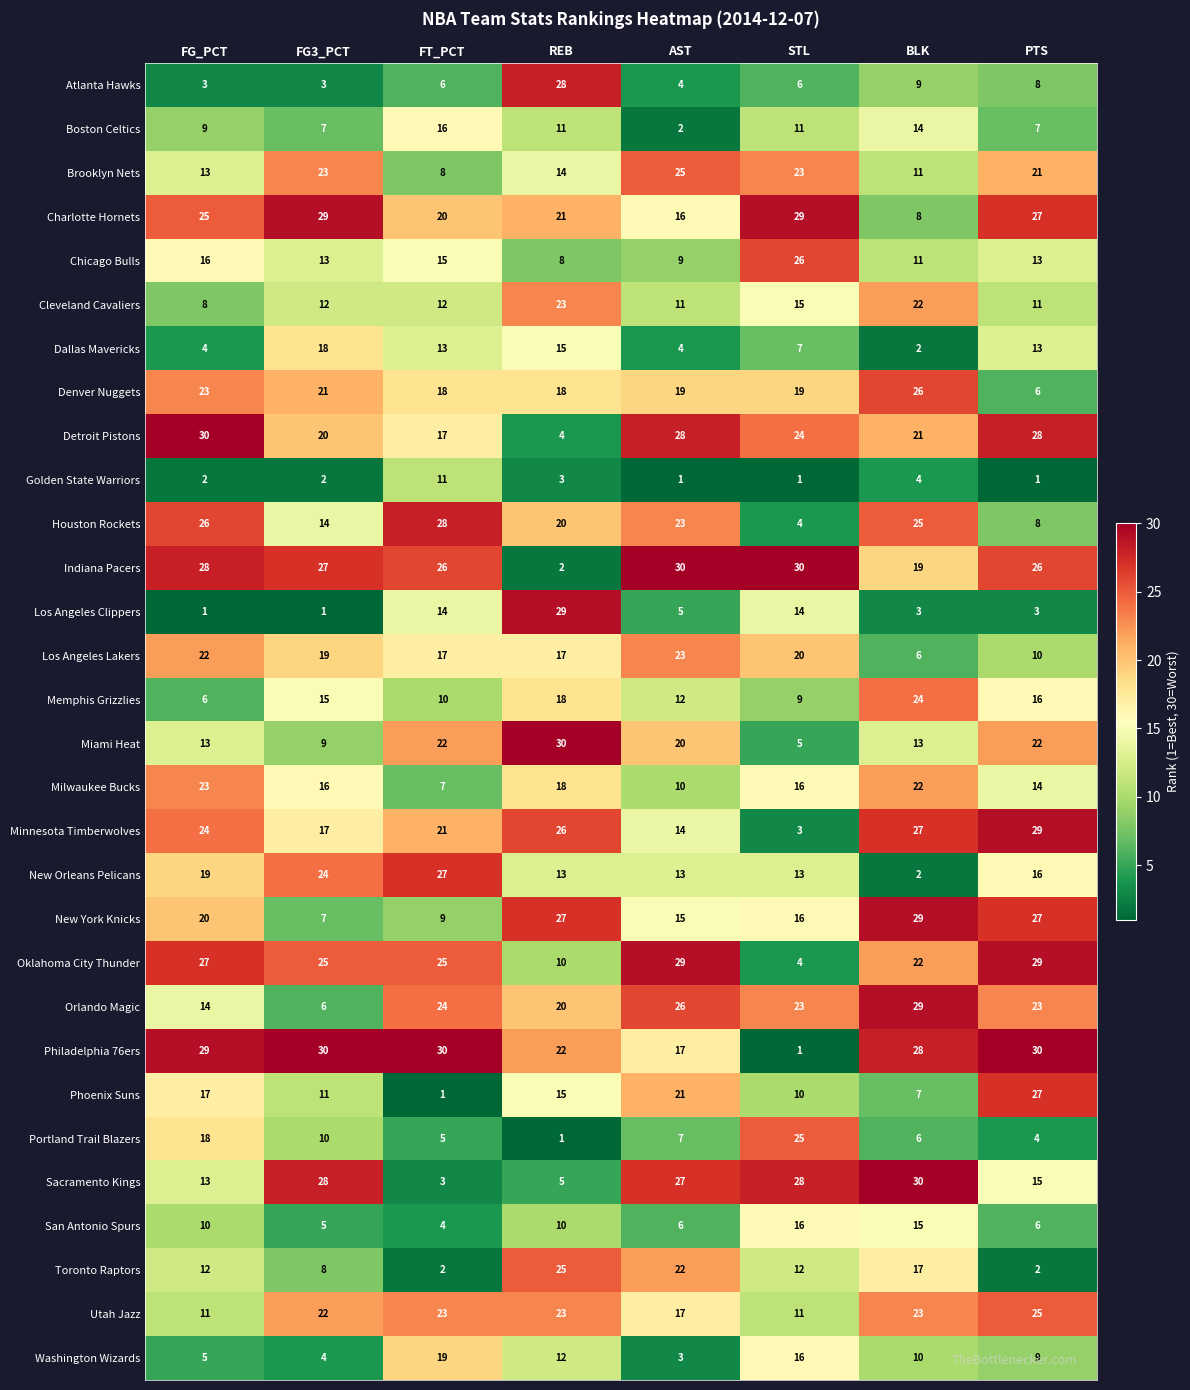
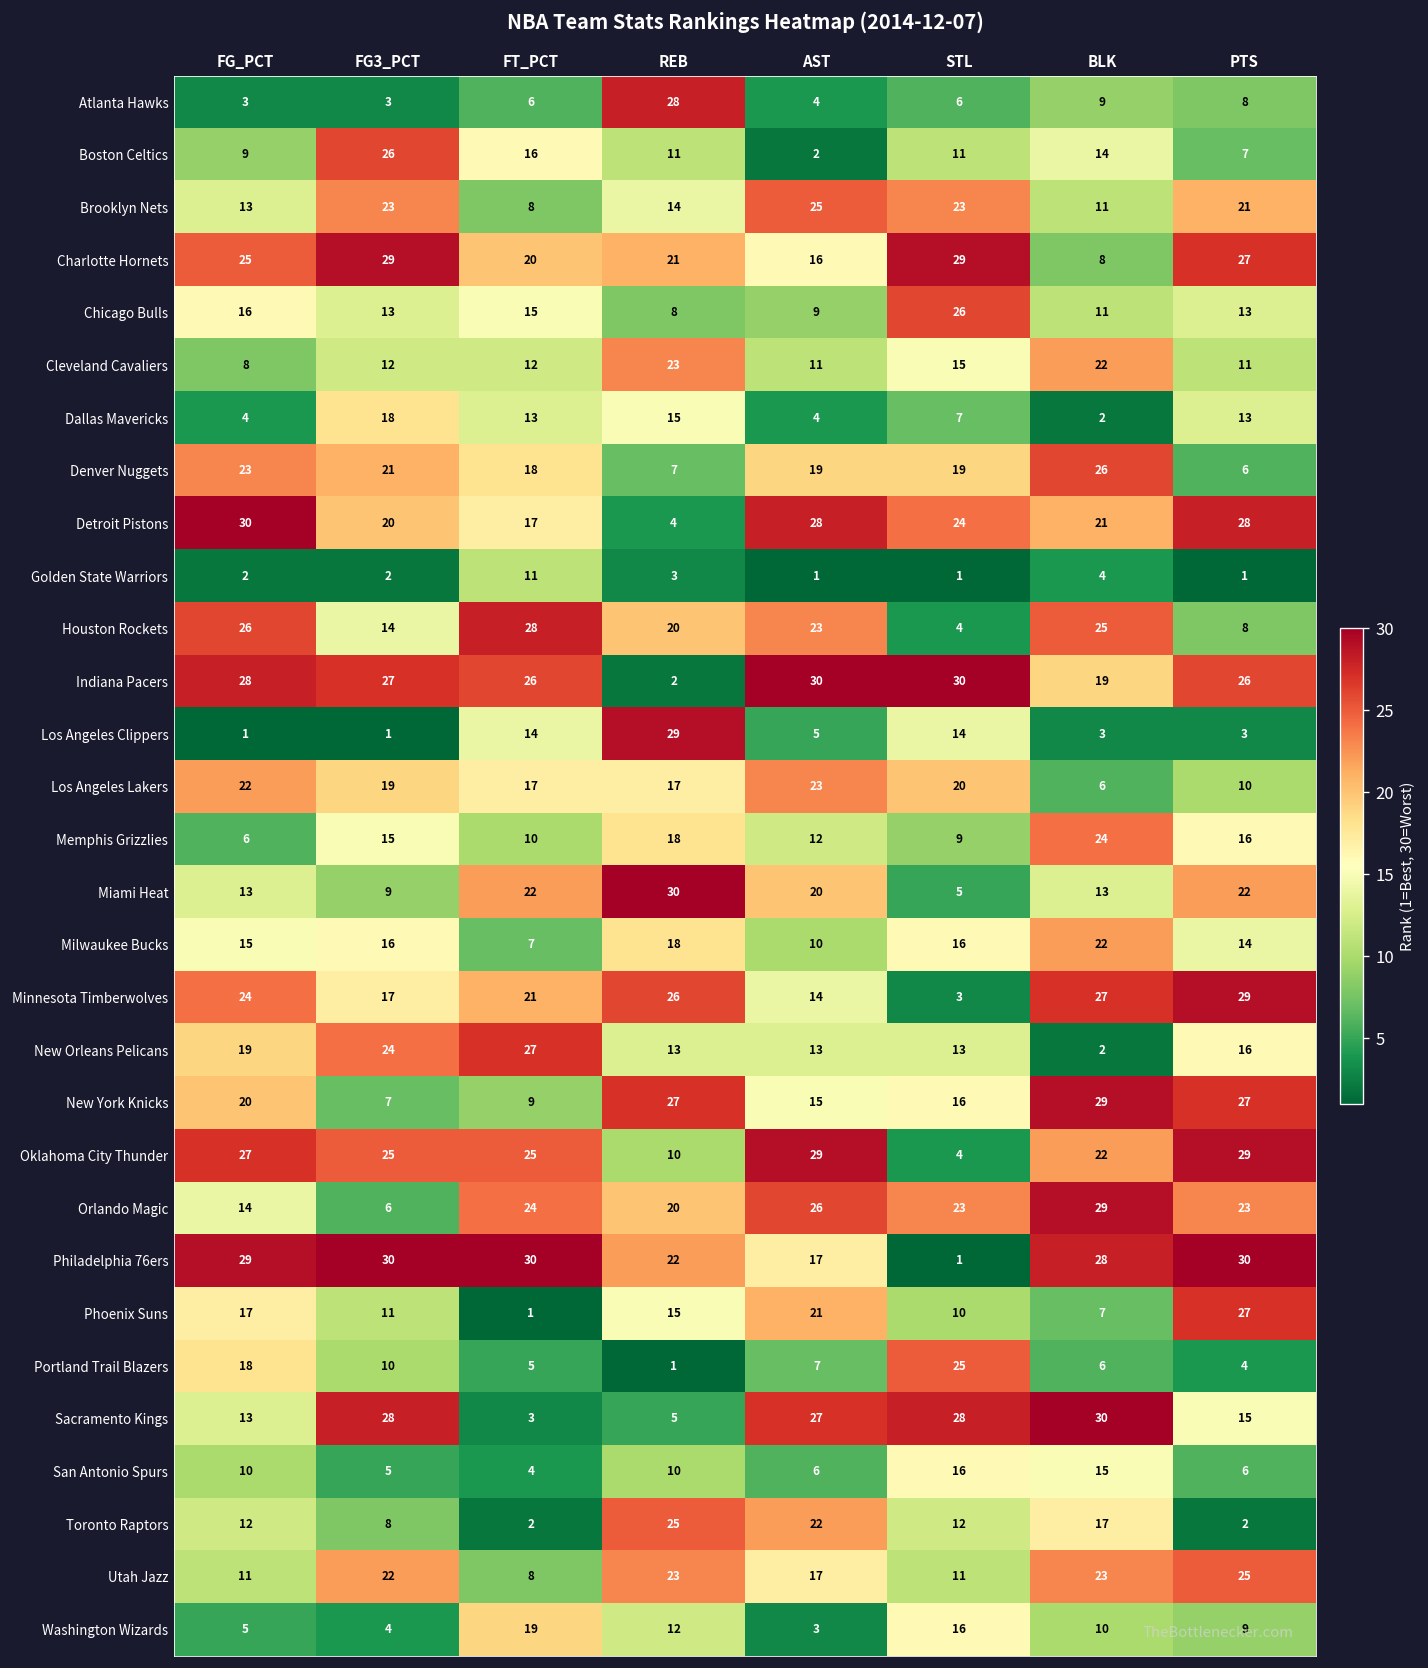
  {
    "Boston Celtics": {
      "FG_PCT": 9,
-     "FG3_PCT": 7,
+     "FG3_PCT": 26,
      "FT_PCT": 16,
      "REB": 11,
      "AST": 2,
      "STL": 11,
      "BLK": 14,
      "PTS": 7
    },
    "Denver Nuggets": {
      "FG_PCT": 23,
      "FG3_PCT": 21,
      "FT_PCT": 18,
-     "REB": 18,
+     "REB": 7,
      "AST": 19,
      "STL": 19,
      "BLK": 26,
      "PTS": 6
    },
    "Milwaukee Bucks": {
-     "FG_PCT": 23,
+     "FG_PCT": 15,
      "FG3_PCT": 16,
      "FT_PCT": 7,
      "REB": 18,
      "AST": 10,
      "STL": 16,
      "BLK": 22,
      "PTS": 14
    },
    "Utah Jazz": {
      "FG_PCT": 11,
      "FG3_PCT": 22,
-     "FT_PCT": 23,
+     "FT_PCT": 8,
      "REB": 23,
      "AST": 17,
      "STL": 11,
      "BLK": 23,
      "PTS": 25
    }
  }
